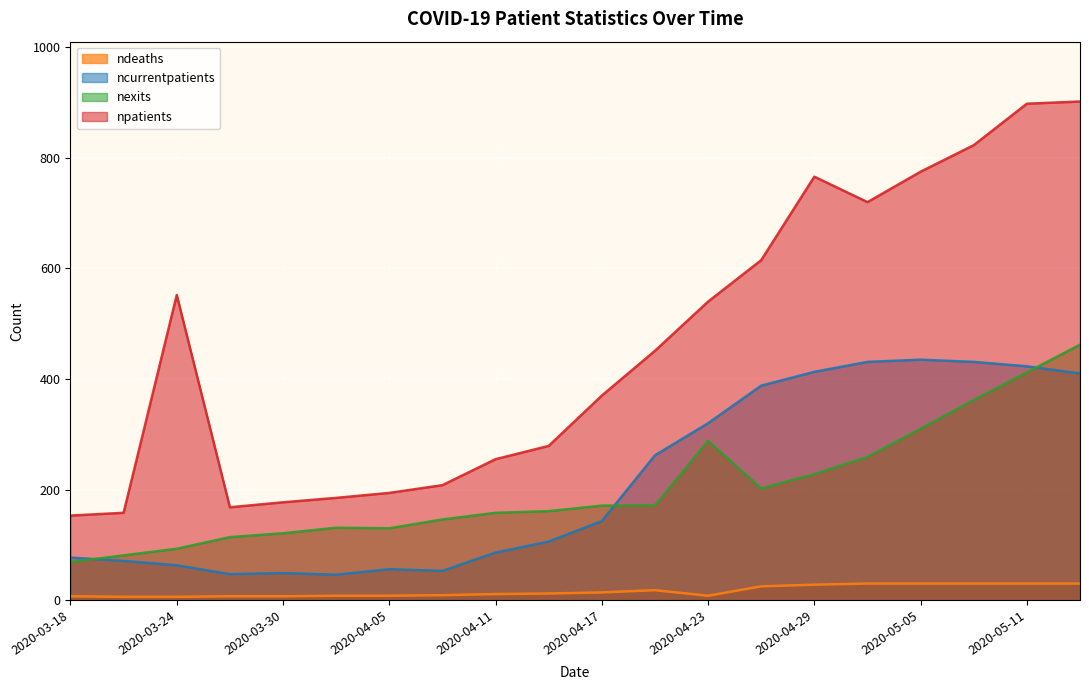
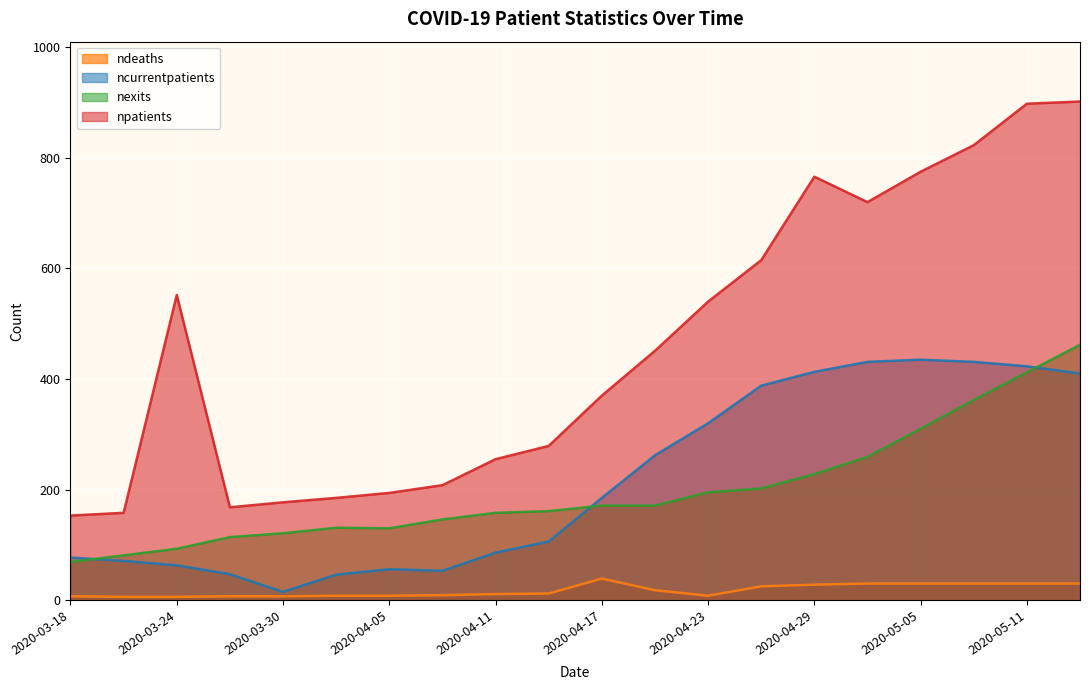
  {
    "ndeaths": {
      "2020-03-18": 10,
      "2020-03-24": 10,
      "2020-03-30": 10,
      "2020-04-05": 10,
      "2020-04-11": 10,
-     "2020-04-17": 10,
+     "2020-04-17": 40,
      "2020-04-23": 10,
      "2020-04-29": 30,
      "2020-05-05": 30,
      "2020-05-11": 30
    },
    "ncurrentpatients": {
      "2020-03-18": 80,
      "2020-03-24": 60,
-     "2020-03-30": 50,
+     "2020-03-30": 20,
      "2020-04-05": 60,
      "2020-04-11": 90,
-     "2020-04-17": 140,
+     "2020-04-17": 190,
      "2020-04-23": 320,
      "2020-04-29": 410,
      "2020-05-05": 440,
      "2020-05-11": 420
    },
    "nexits": {
      "2020-03-18": 70,
      "2020-03-24": 90,
      "2020-03-30": 120,
      "2020-04-05": 130,
      "2020-04-11": 160,
      "2020-04-17": 170,
-     "2020-04-23": 290,
+     "2020-04-23": 200,
      "2020-04-29": 230,
      "2020-05-05": 310,
      "2020-05-11": 410
    },
    "npatients": {
      "2020-03-18": 150,
      "2020-03-24": 550,
      "2020-03-30": 180,
      "2020-04-05": 190,
      "2020-04-11": 260,
      "2020-04-17": 370,
      "2020-04-23": 540,
      "2020-04-29": 770,
      "2020-05-05": 780,
      "2020-05-11": 900
    }
  }
